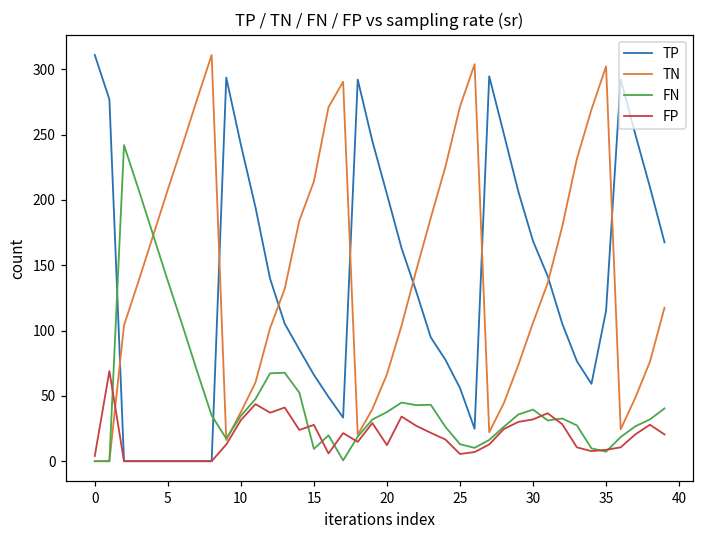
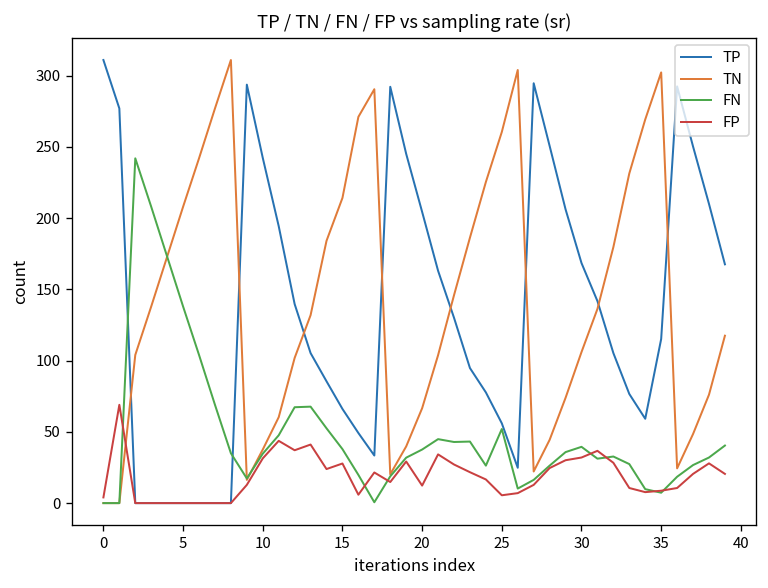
  {
    "TP": {
      "0": 311,
      "10": 242,
      "15": 66,
      "20": 204,
      "25": 56,
      "30": 169,
      "35": 115
    },
    "TN": {
      "5": 208,
      "10": 38,
      "15": 214,
      "20": 67,
-     "25": 272,
+     "25": 261,
      "30": 106,
      "35": 302
    },
    "FN": {
      "5": 138,
      "10": 35,
-     "15": 9,
+     "15": 38,
      "20": 38,
-     "25": 13,
+     "25": 52,
      "30": 40
    },
    "FP": {
      "0": 4,
      "10": 31,
      "15": 28,
      "20": 12,
      "25": 6,
      "30": 32
    }
  }
